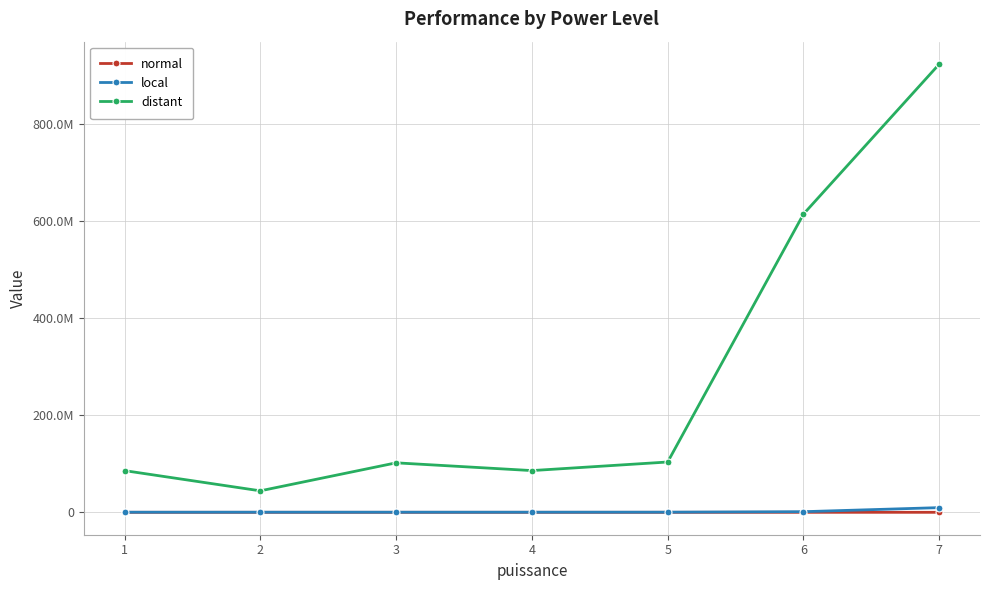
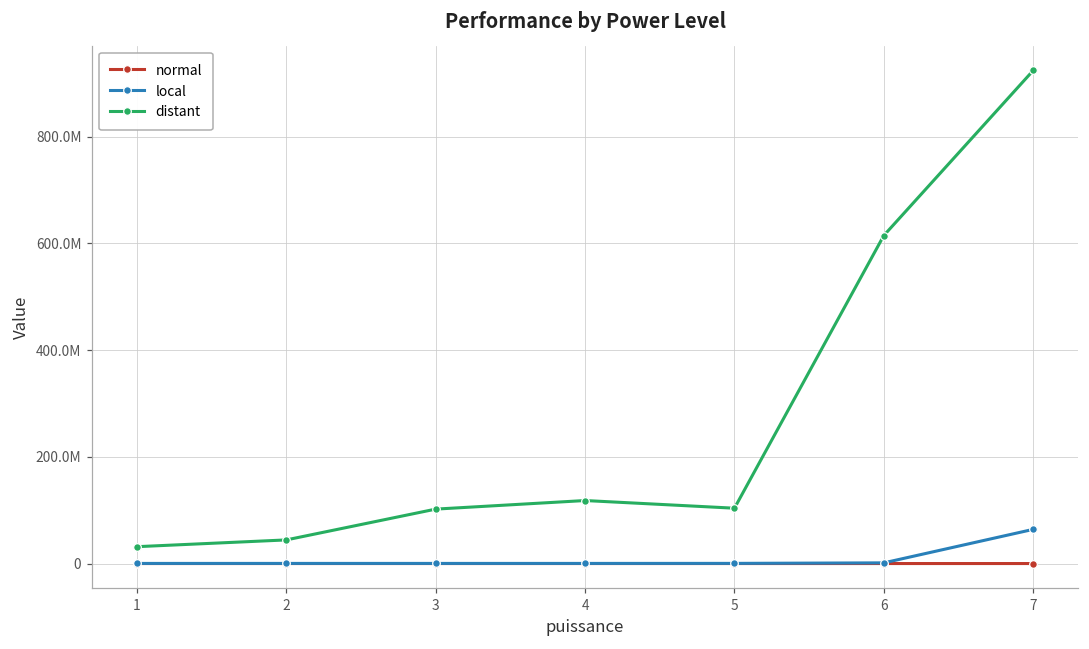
  {
    "normal": {
      "7": 0
    },
    "local": {
-     "7": 10000000
+     "7": 60000000
    },
    "distant": {
-     "1": 90000000,
+     "1": 30000000,
      "2": 40000000,
      "3": 100000000,
-     "4": 90000000,
+     "4": 120000000,
      "5": 100000000,
      "6": 610000000,
      "7": 920000000
    }
  }
